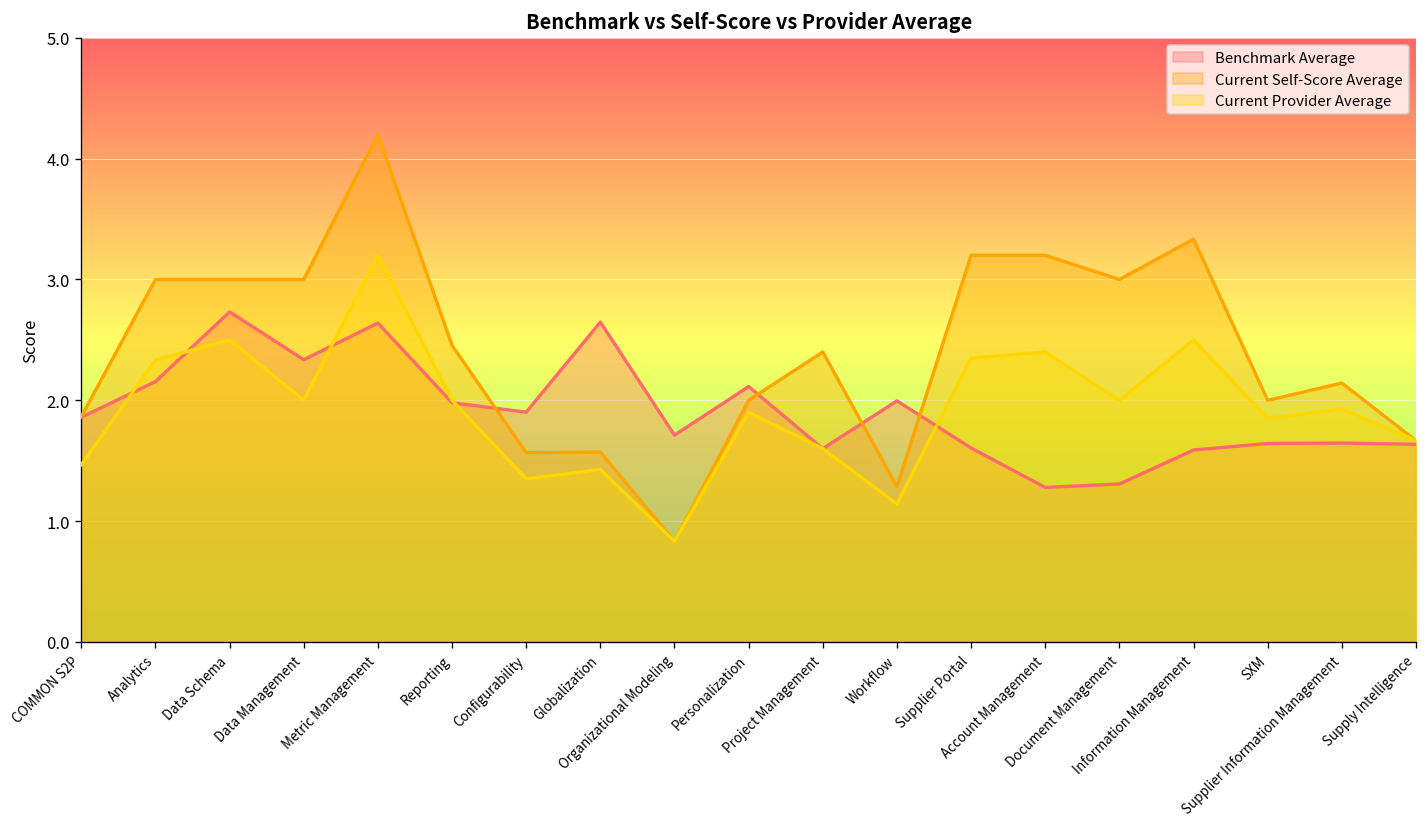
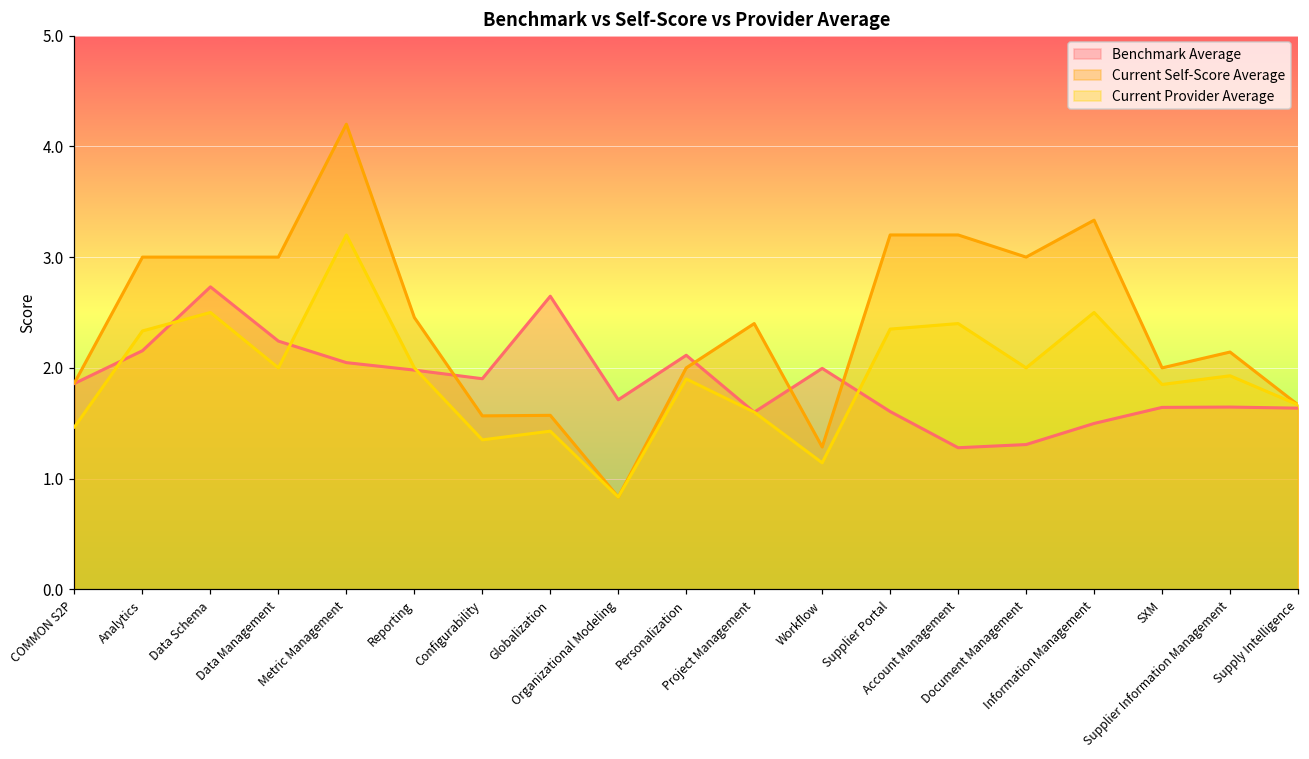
  {
    "Benchmark Average": {
      "Analytics": 2.15,
      "Data Schema": 2.73,
-     "Data Management": 2.34,
-     "Metric Management": 2.64,
+     "Data Management": 2.24,
+     "Metric Management": 2.05,
      "Configurability": 1.90,
      "Globalization": 2.65,
      "Organizational Modeling": 1.71,
      "Personalization": 2.11,
      "Workflow": 2.00,
      "Supplier Portal": 1.61,
      "Account Management": 1.28,
      "Document Management": 1.31,
-     "Information Management": 1.59,
+     "Information Management": 1.50,
      "SXM": 1.64,
      "Supplier Information Management": 1.65,
      "Supply Intelligence": 1.64
    }
  }
